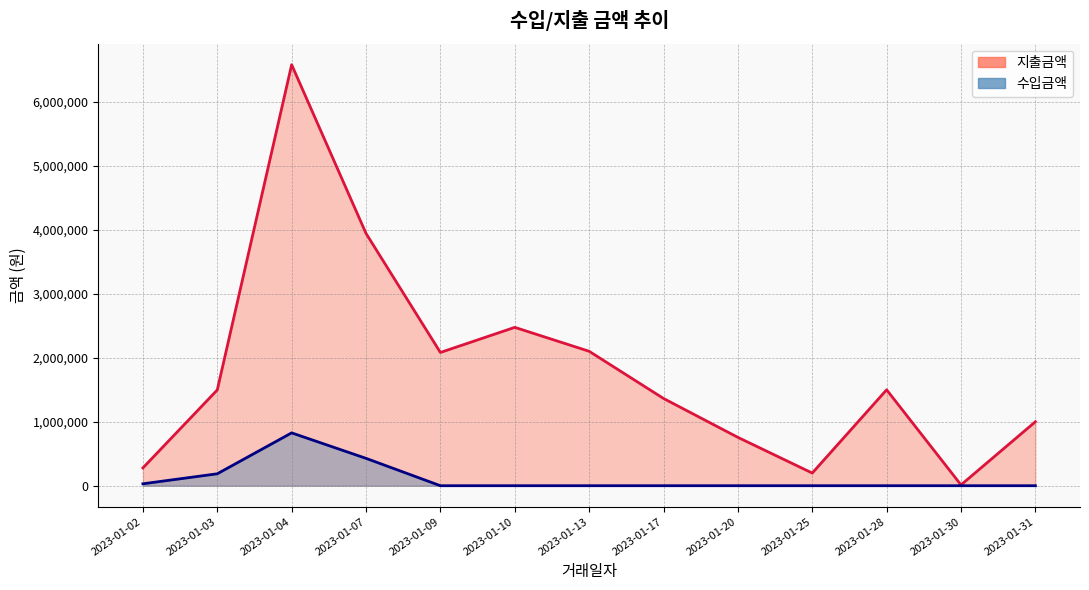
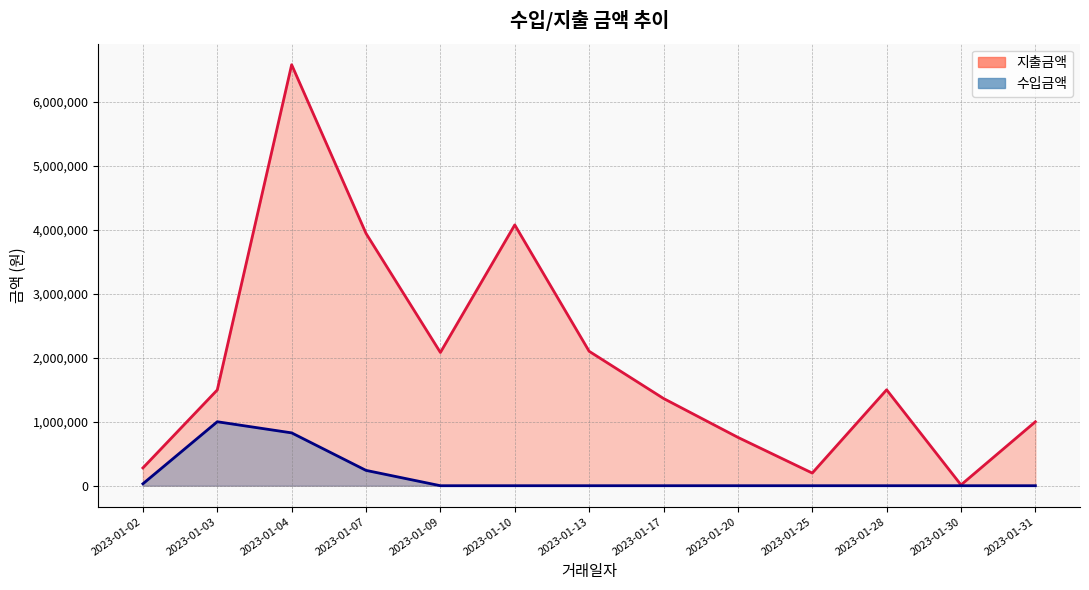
  {
    "지출금액": {
      "2023-01-02": "300,000",
      "2023-01-03": "1,500,000",
      "2023-01-04": "6,600,000",
      "2023-01-07": "3,900,000",
      "2023-01-09": "2,100,000",
-     "2023-01-10": "2,500,000",
+     "2023-01-10": "4,100,000",
      "2023-01-13": "2,100,000",
      "2023-01-17": "1,400,000",
      "2023-01-20": "800,000",
      "2023-01-25": "200,000",
      "2023-01-28": "1,500,000",
      "2023-01-31": "1,000,000"
    },
    "수입금액": {
      "2023-01-02": "0",
-     "2023-01-03": "200,000",
+     "2023-01-03": "1,000,000",
      "2023-01-04": "800,000",
-     "2023-01-07": "400,000",
+     "2023-01-07": "200,000",
      "2023-01-09": "0",
      "2023-01-10": "0",
      "2023-01-13": "0",
      "2023-01-17": "0",
      "2023-01-20": "0",
      "2023-01-25": "0",
      "2023-01-28": "0",
      "2023-01-31": "0"
    }
  }
